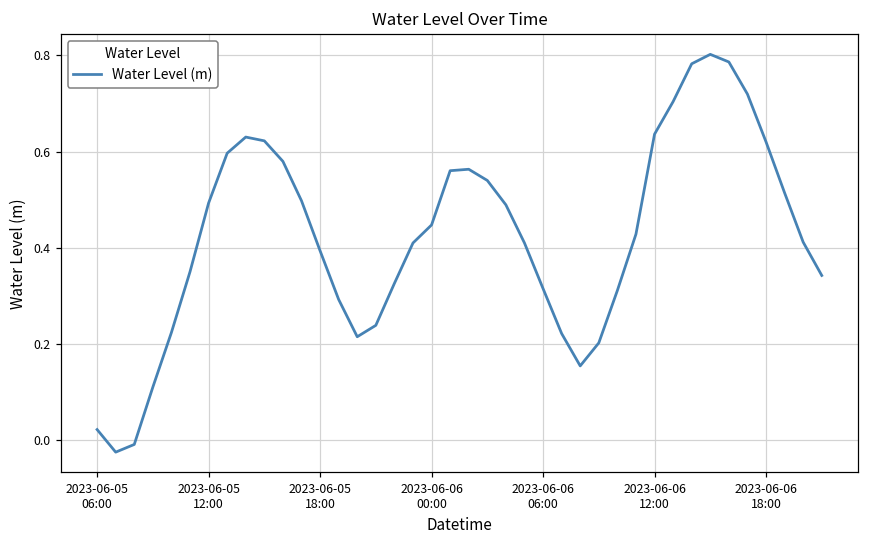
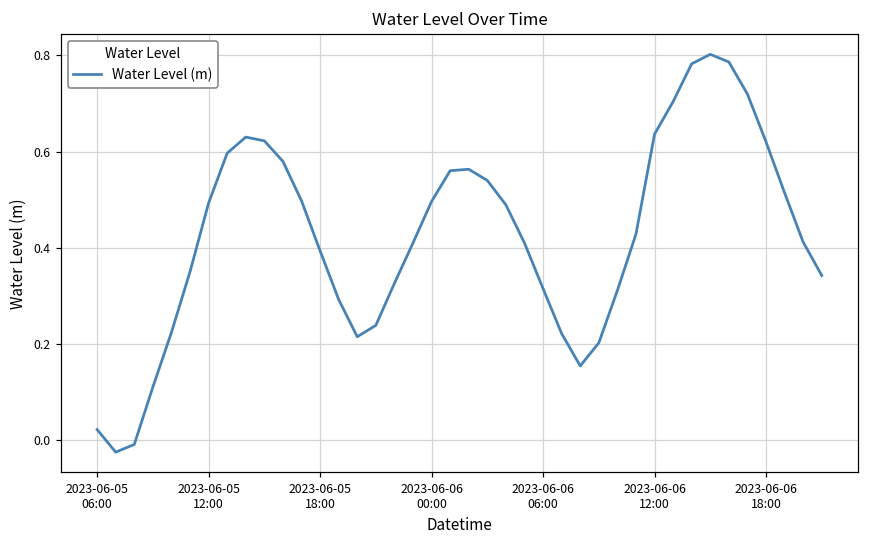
  {
    "2023-06-05 06:00": 0.02,
    "2023-06-05 12:00": 0.49,
    "2023-06-05 18:00": 0.39,
-   "2023-06-06 00:00": 0.45,
+   "2023-06-06 00:00": 0.50,
    "2023-06-06 06:00": 0.31,
    "2023-06-06 12:00": 0.64,
    "2023-06-06 18:00": 0.62
  }
